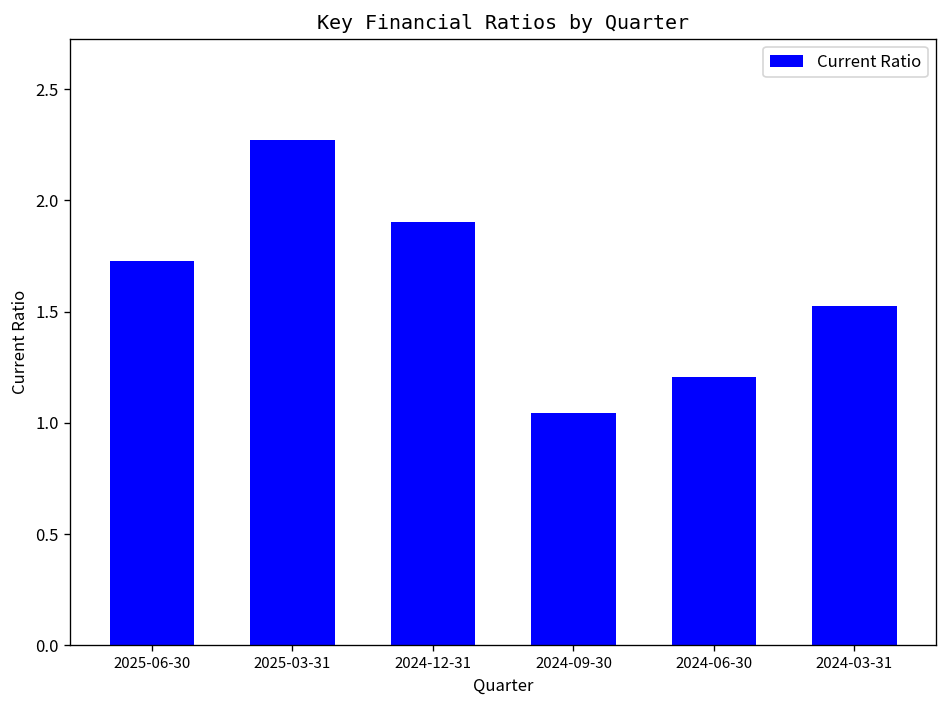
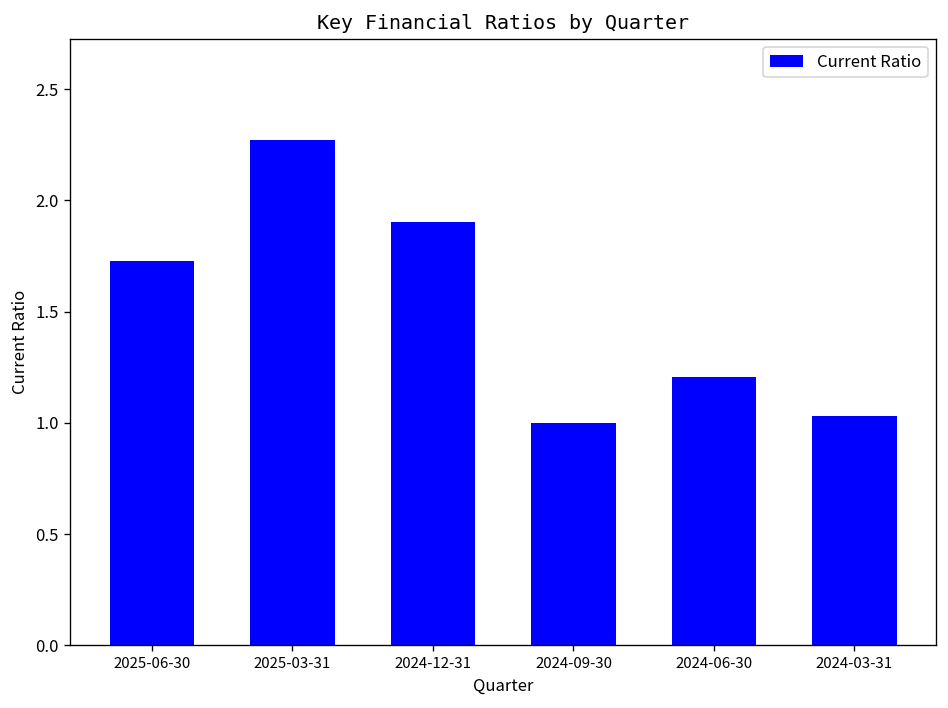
  {
    "2025-06-30": 1.73,
    "2025-03-31": 2.27,
    "2024-12-31": 1.91,
-   "2024-09-30": 1.05,
+   "2024-09-30": 1.00,
    "2024-06-30": 1.21,
-   "2024-03-31": 1.53
+   "2024-03-31": 1.03
  }
